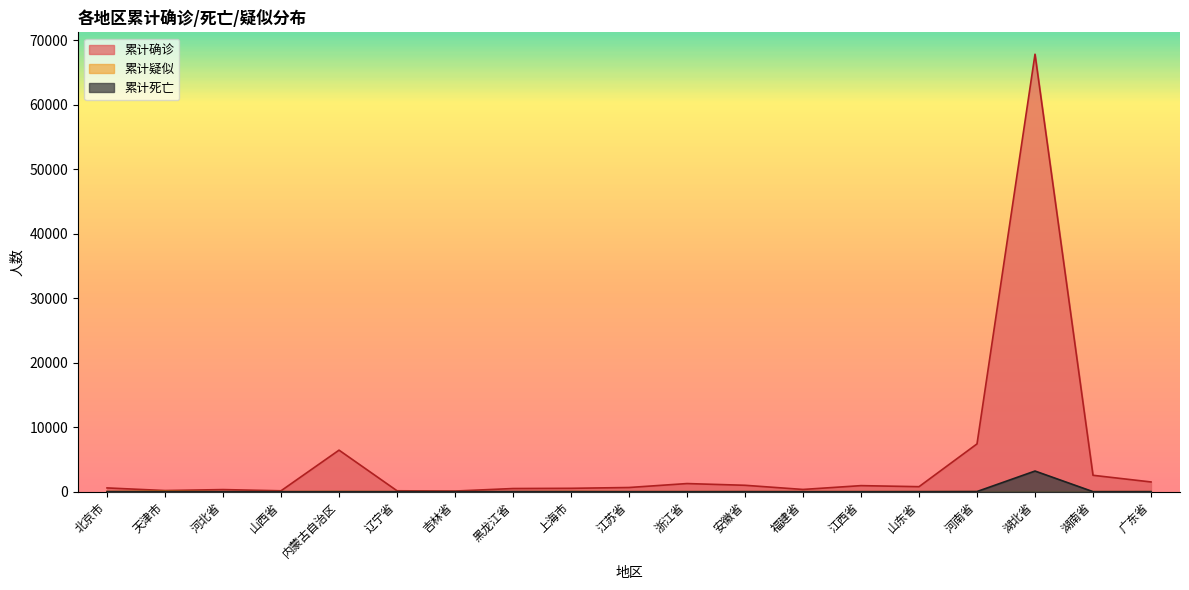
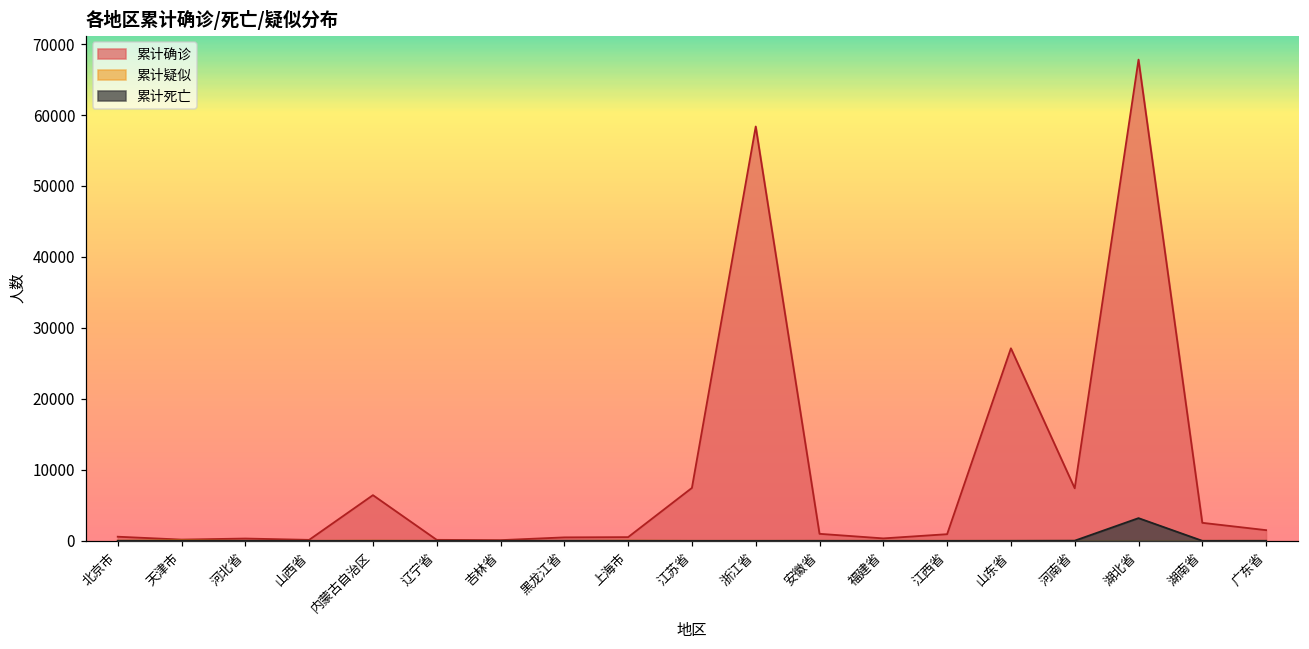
  {
    "累计确诊": {
      "北京市": 1000,
      "内蒙古自治区": 6000,
      "黑龙江省": 0,
      "上海市": 1000,
-     "江苏省": 1000,
-     "浙江省": 1000,
+     "江苏省": 7000,
+     "浙江省": 58000,
      "安徽省": 1000,
      "江西省": 1000,
-     "山东省": 1000,
+     "山东省": 27000,
      "河南省": 7000,
      "湖北省": 68000,
      "湖南省": 3000,
      "广东省": 2000
    },
    "累计疑似": {
      "湖北省": 0
    },
    "累计死亡": {
      "湖北省": 3000
    }
  }
